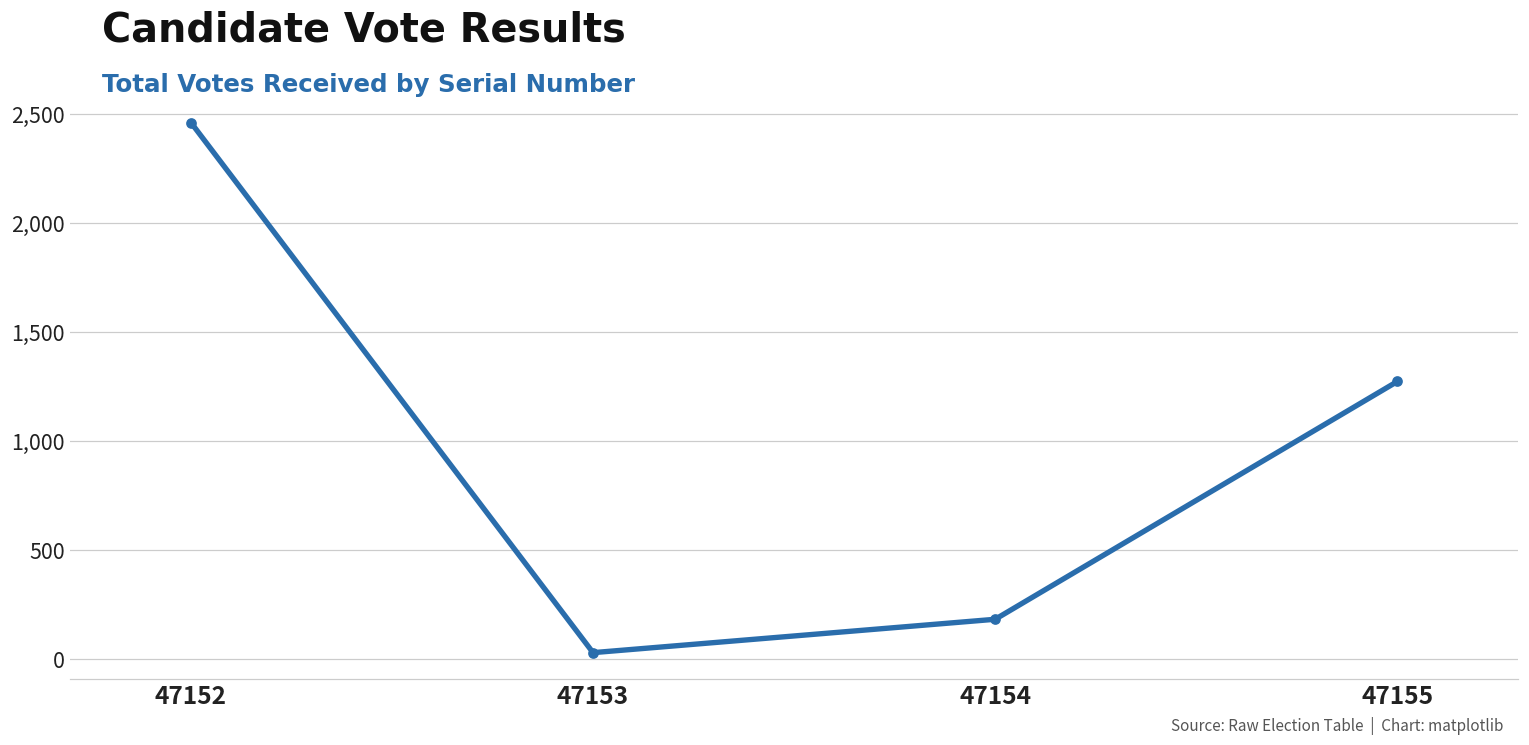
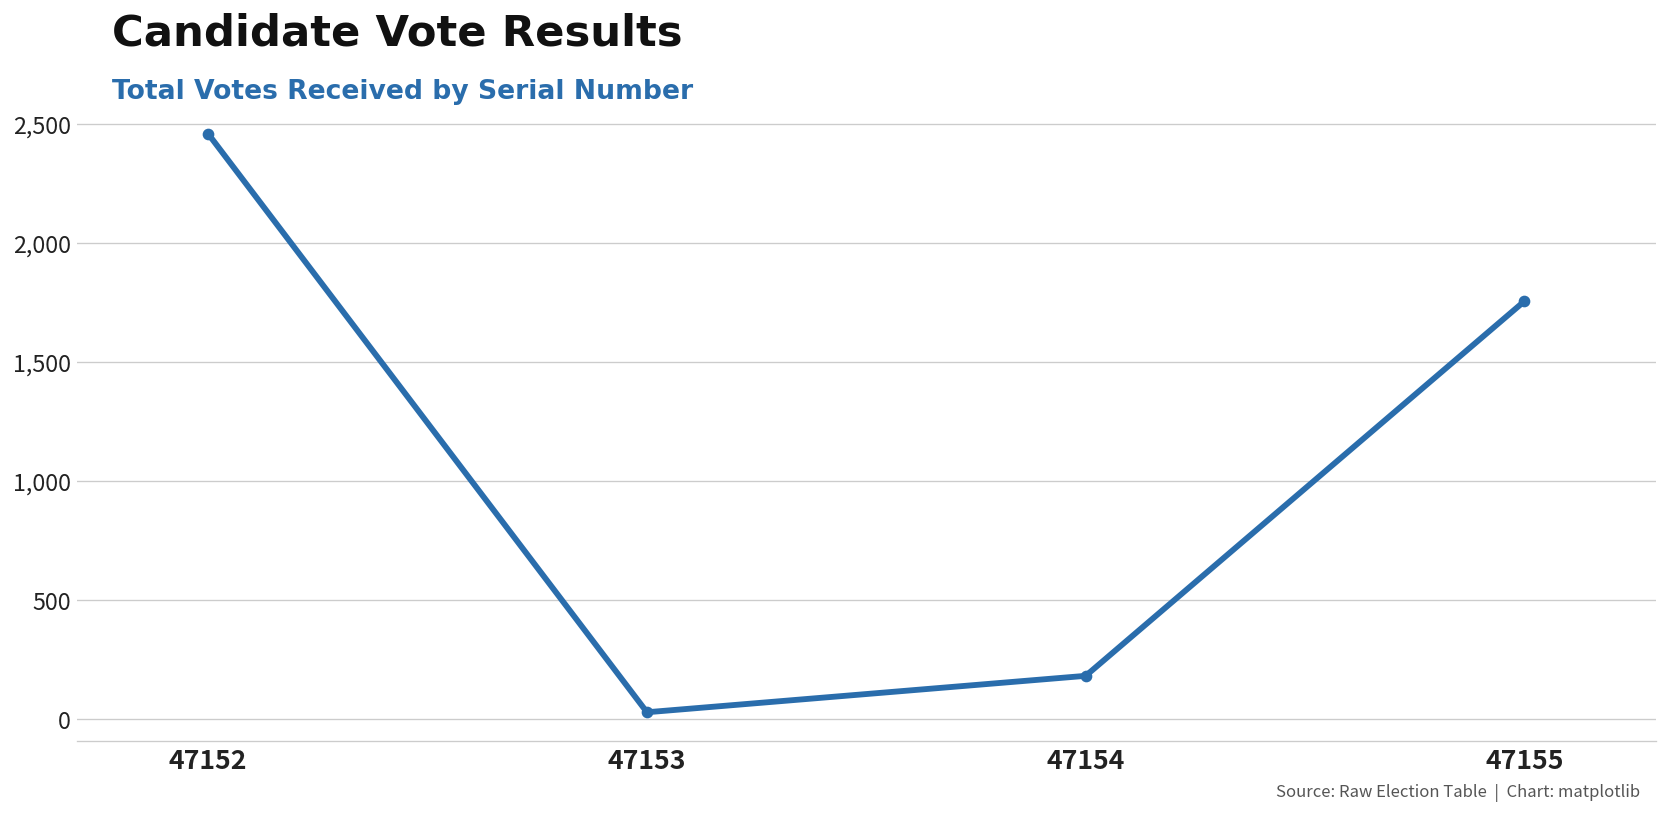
  {
    "47152": "2,460",
    "47153": "30",
    "47154": "180",
-   "47155": "1,270"
+   "47155": "1,760"
  }
